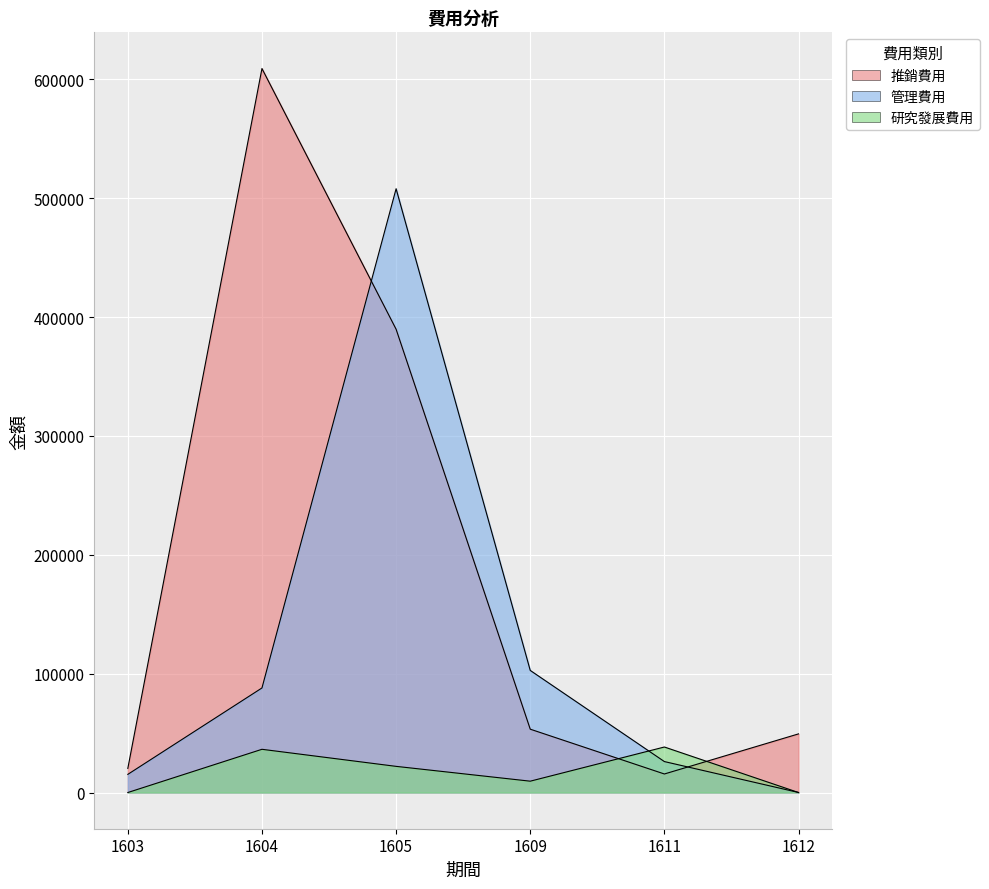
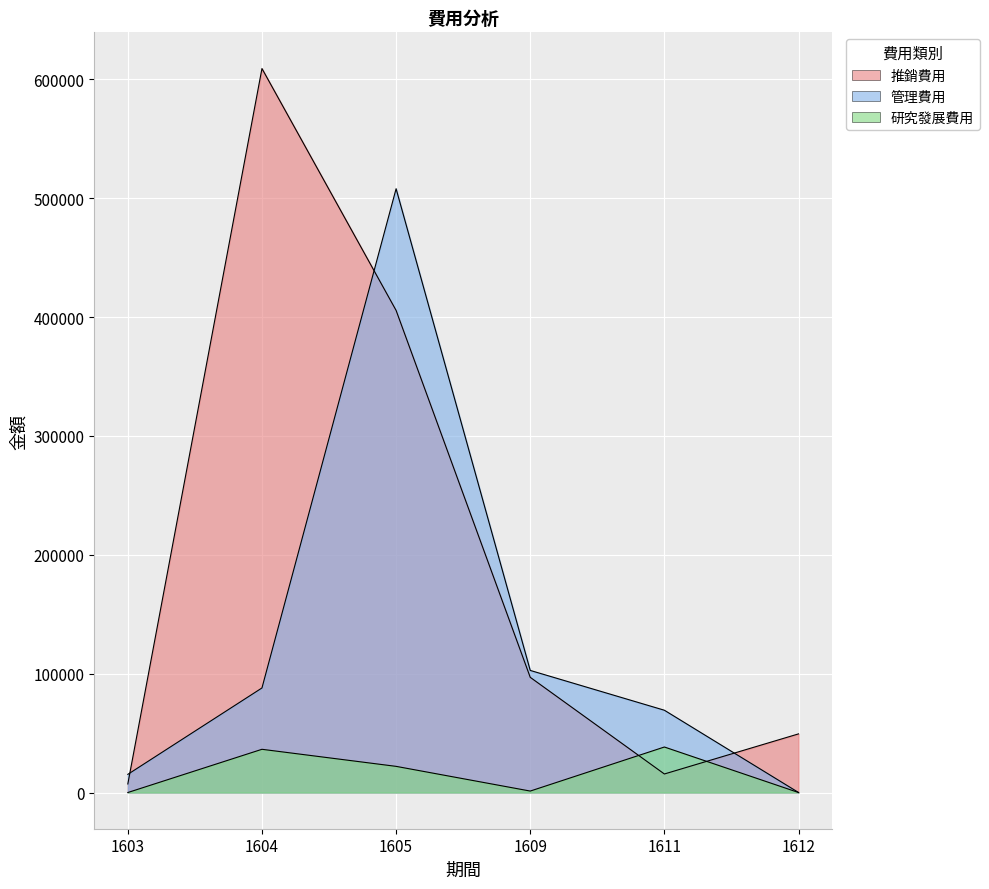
  {
    "推銷費用": {
-     "1603": 20000,
+     "1603": 7000,
      "1604": 609000,
-     "1605": 390000,
-     "1609": 53000,
+     "1605": 406000,
+     "1609": 97000,
      "1611": 16000,
      "1612": 49000
    },
    "管理費用": {
      "1603": 15000,
      "1604": 88000,
      "1605": 508000,
      "1609": 103000,
-     "1611": 26000
+     "1611": 69000
    },
    "研究發展費用": {
      "1603": 0,
      "1604": 36000,
      "1605": 22000,
-     "1609": 10000,
+     "1609": 1000,
      "1611": 38000
    }
  }
